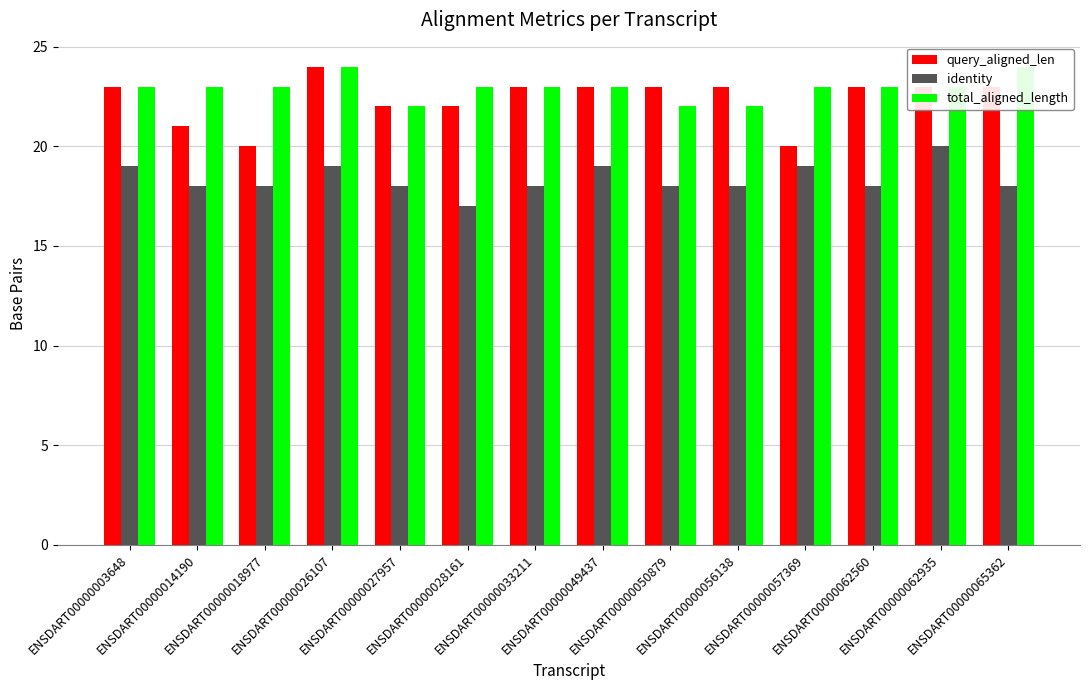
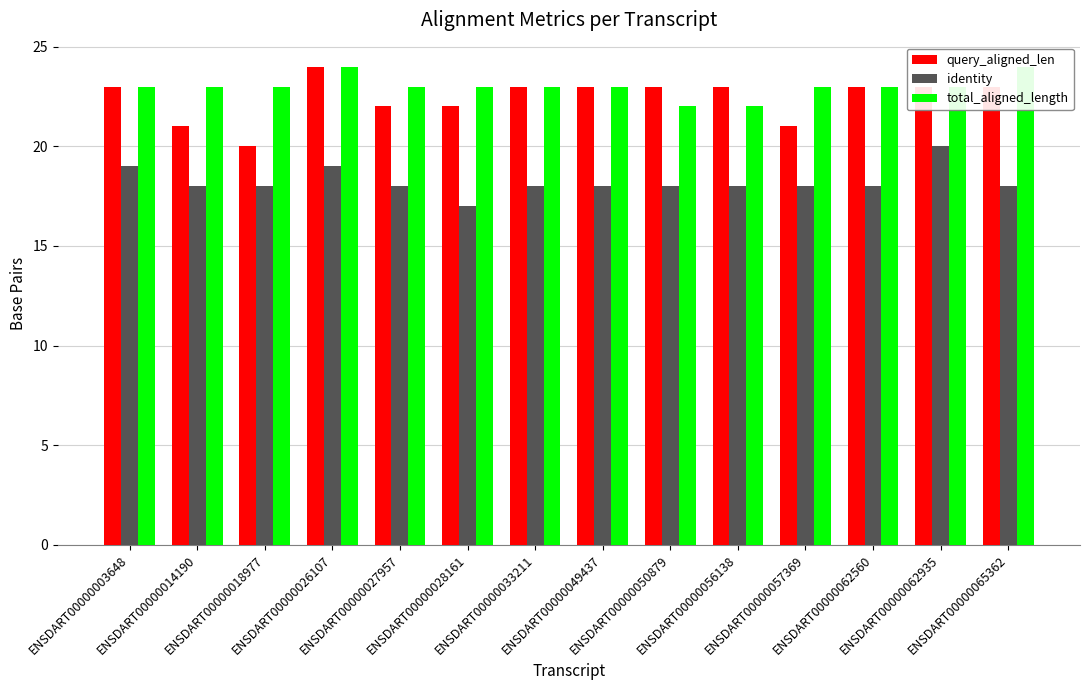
  {
    "query_aligned_len": {
      "ENSDART00000003648": 23,
      "ENSDART00000014190": 21,
      "ENSDART00000018977": 20,
      "ENSDART00000026107": 24,
      "ENSDART00000027957": 22,
      "ENSDART00000028161": 22,
      "ENSDART00000033211": 23,
      "ENSDART00000049437": 23,
      "ENSDART00000050879": 23,
      "ENSDART00000056138": 23,
-     "ENSDART00000057369": 20,
+     "ENSDART00000057369": 21,
      "ENSDART00000062560": 23
    },
    "identity": {
      "ENSDART00000003648": 19,
      "ENSDART00000014190": 18,
      "ENSDART00000018977": 18,
      "ENSDART00000026107": 19,
      "ENSDART00000027957": 18,
      "ENSDART00000028161": 17,
      "ENSDART00000033211": 18,
-     "ENSDART00000049437": 19,
+     "ENSDART00000049437": 18,
      "ENSDART00000050879": 18,
      "ENSDART00000056138": 18,
-     "ENSDART00000057369": 19,
+     "ENSDART00000057369": 18,
      "ENSDART00000062560": 18,
      "ENSDART00000062935": 20,
      "ENSDART00000065362": 18
    },
    "total_aligned_length": {
      "ENSDART00000003648": 23,
      "ENSDART00000014190": 23,
      "ENSDART00000018977": 23,
      "ENSDART00000026107": 24,
-     "ENSDART00000027957": 22,
+     "ENSDART00000027957": 23,
      "ENSDART00000028161": 23,
      "ENSDART00000033211": 23,
      "ENSDART00000049437": 23,
      "ENSDART00000050879": 22,
      "ENSDART00000056138": 22,
      "ENSDART00000057369": 23,
      "ENSDART00000062560": 23
    }
  }
